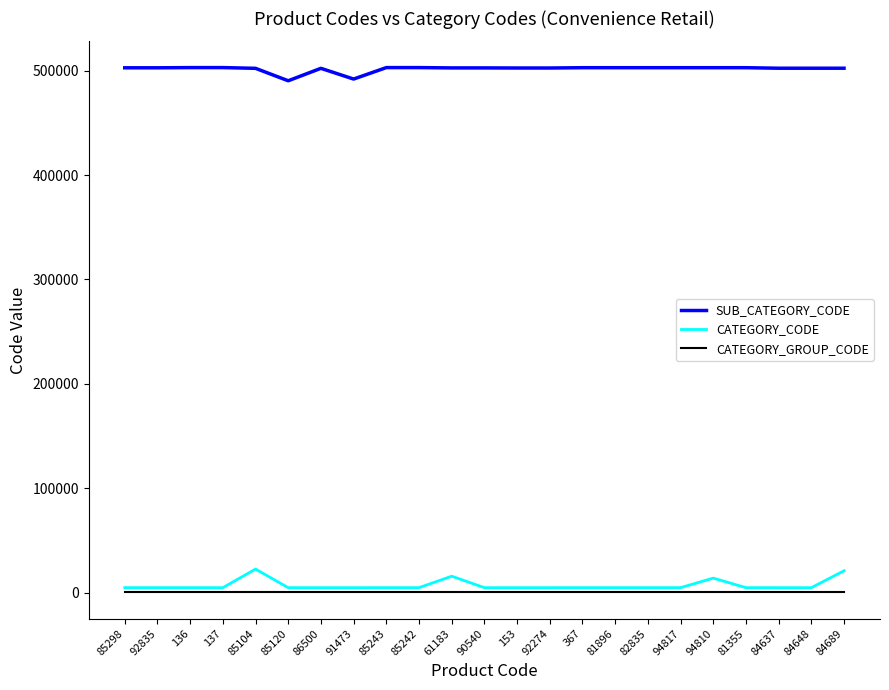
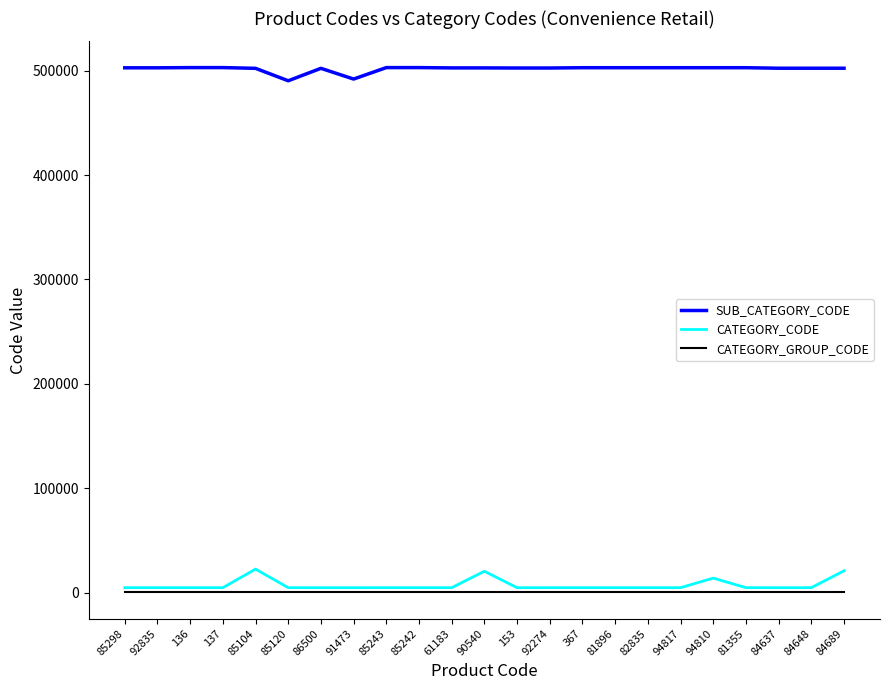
  {
    "SUB_CATEGORY_CODE": {
      "85298": 503000,
      "92835": 503000,
      "136": 503000,
      "137": 503000,
      "85104": 502000,
      "85120": 490000,
      "86500": 502000,
      "91473": 492000,
      "85243": 503000,
      "85242": 503000,
      "61183": 503000,
      "90540": 503000,
      "153": 502000,
      "92274": 502000,
      "367": 503000,
      "81896": 503000,
      "82835": 503000,
      "94817": 503000,
      "94810": 503000,
      "81355": 503000,
      "84637": 502000,
      "84648": 502000,
      "84689": 502000
    },
    "CATEGORY_CODE": {
      "85298": 5000,
      "92835": 5000,
      "136": 5000,
      "137": 5000,
      "85104": 23000,
      "85120": 5000,
      "86500": 5000,
      "91473": 5000,
      "85243": 5000,
      "85242": 5000,
-     "61183": 16000,
-     "90540": 5000,
+     "61183": 5000,
+     "90540": 21000,
      "153": 5000,
      "92274": 5000,
      "367": 5000,
      "81896": 5000,
      "82835": 5000,
      "94817": 5000,
      "94810": 14000,
      "81355": 5000,
      "84637": 5000,
      "84648": 5000,
      "84689": 21000
    },
    "CATEGORY_GROUP_CODE": {
      "85298": 1000,
      "92835": 1000,
      "136": 1000,
      "137": 1000,
      "85104": 1000,
      "85120": 1000,
      "86500": 1000,
      "91473": 1000,
      "85243": 1000,
      "85242": 1000,
      "61183": 1000,
      "90540": 1000,
      "153": 1000,
      "92274": 1000,
      "367": 1000,
      "81896": 1000,
      "82835": 1000,
      "94817": 1000,
      "94810": 1000,
      "81355": 1000,
      "84637": 1000,
      "84648": 1000,
      "84689": 1000
    }
  }
